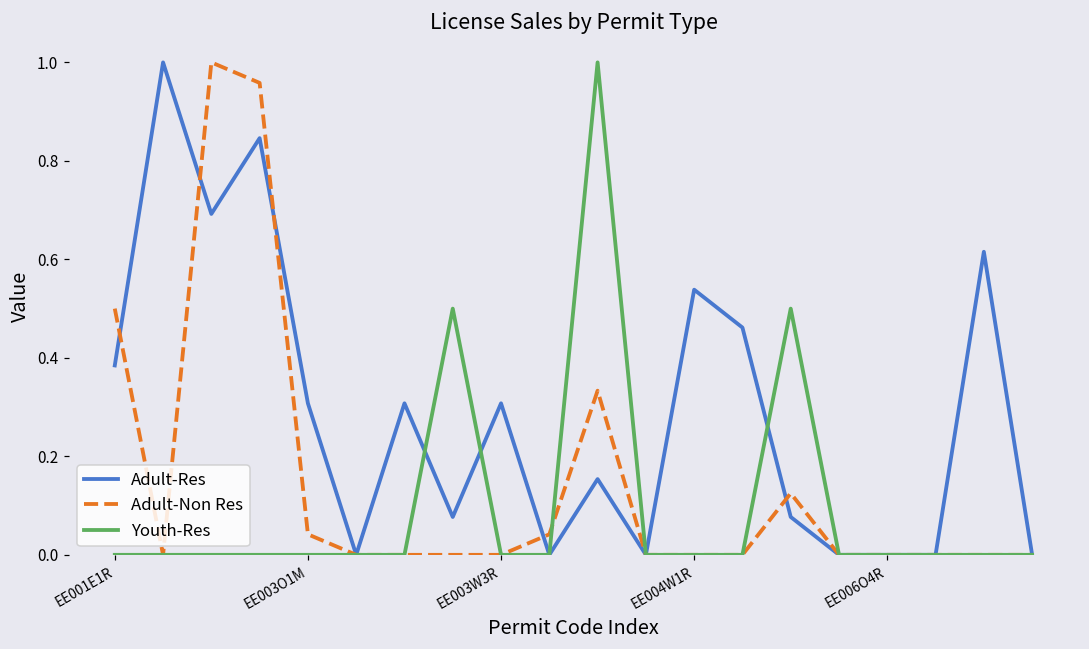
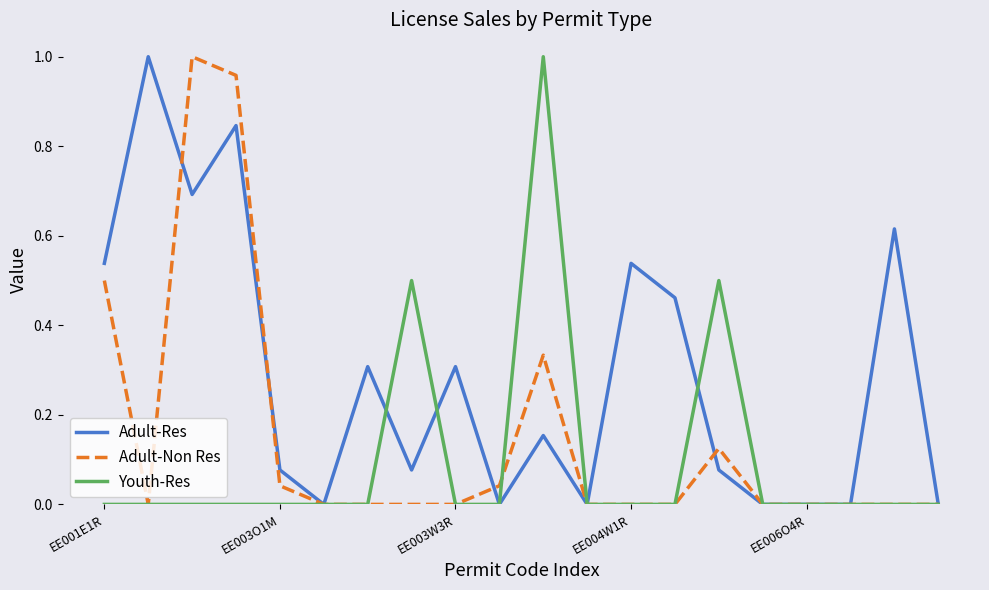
  {
    "Adult-Res": {
-     "EE001E1R": 0.38,
-     "EE003O1M": 0.31,
+     "EE001E1R": 0.54,
+     "EE003O1M": 0.08,
      "EE003W3R": 0.31,
      "EE004W1R": 0.54
    },
    "Adult-Non Res": {
      "EE001E1R": 0.50,
      "EE003O1M": 0.04
    },
    "Youth-Res": {
      "EE001E1R": 0.00,
      "EE003O1M": 0.00
    }
  }
